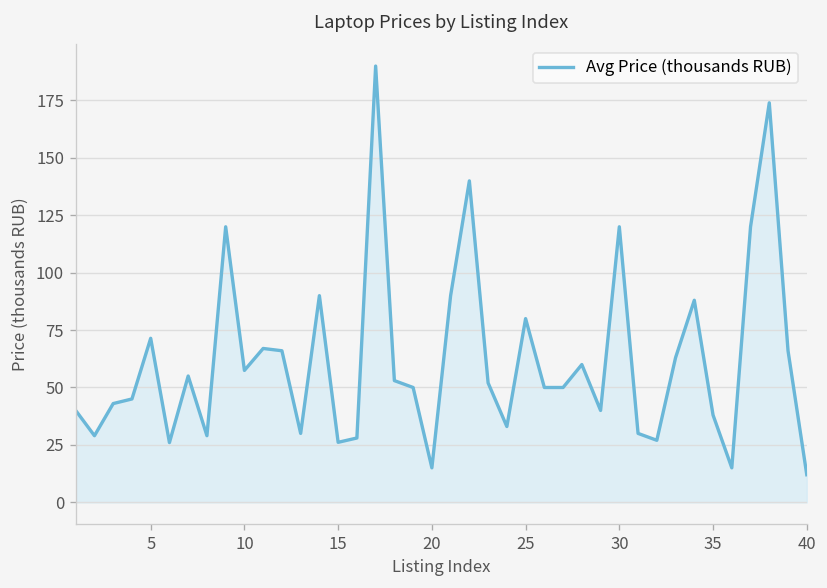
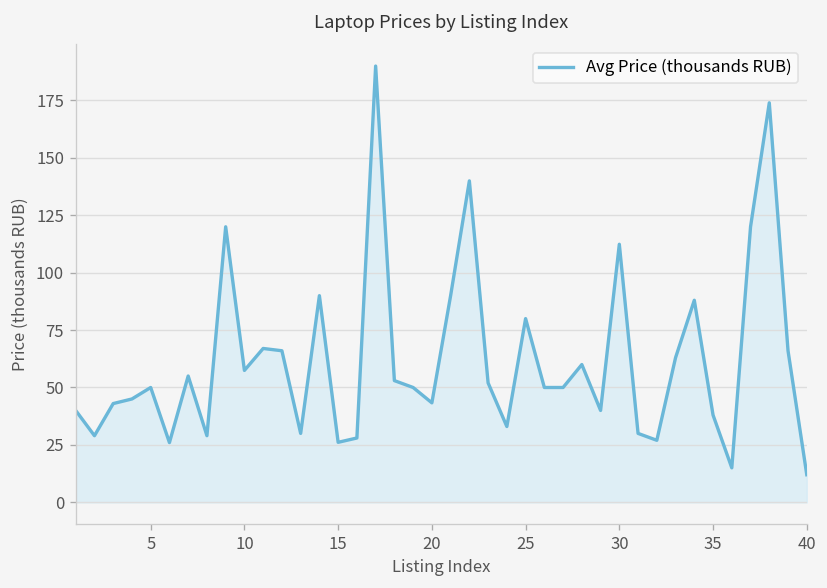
  {
-   "5": 71,
+   "5": 50,
    "10": 57,
    "15": 26,
-   "20": 15,
+   "20": 43,
    "25": 80,
-   "30": 120,
+   "30": 112,
    "35": 38,
    "40": 12
  }
